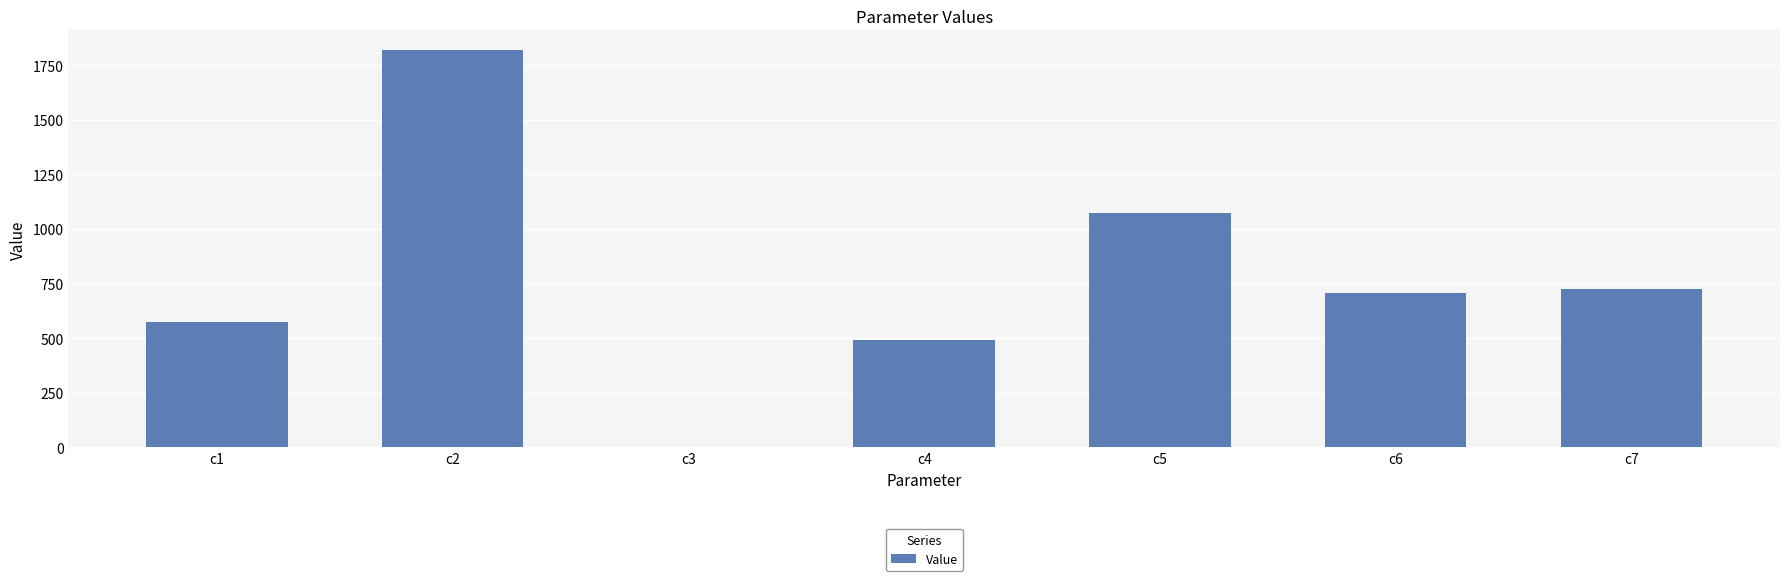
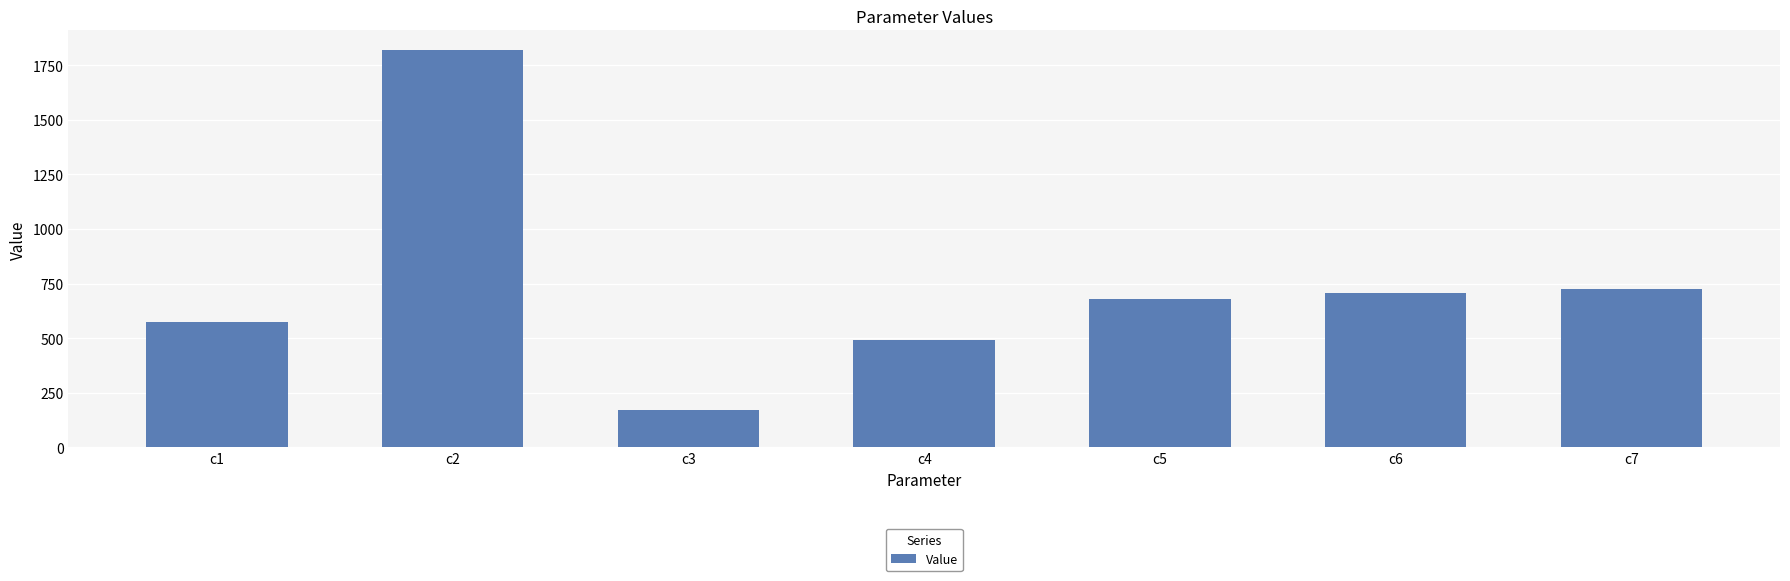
  {
    "c1": 580,
    "c2": 1820,
-   "c3": 0,
+   "c3": 170,
    "c4": 490,
-   "c5": 1070,
+   "c5": 680,
    "c6": 710,
    "c7": 720
  }
